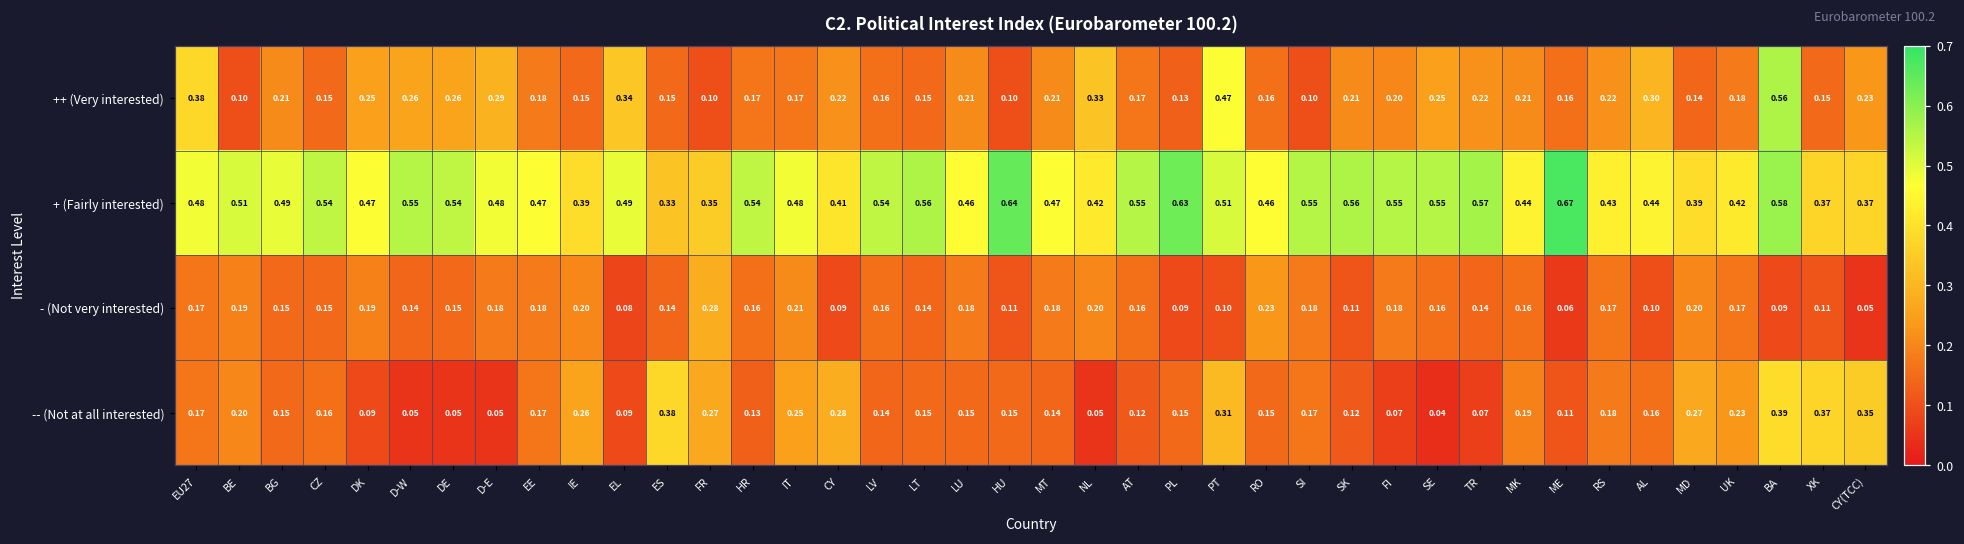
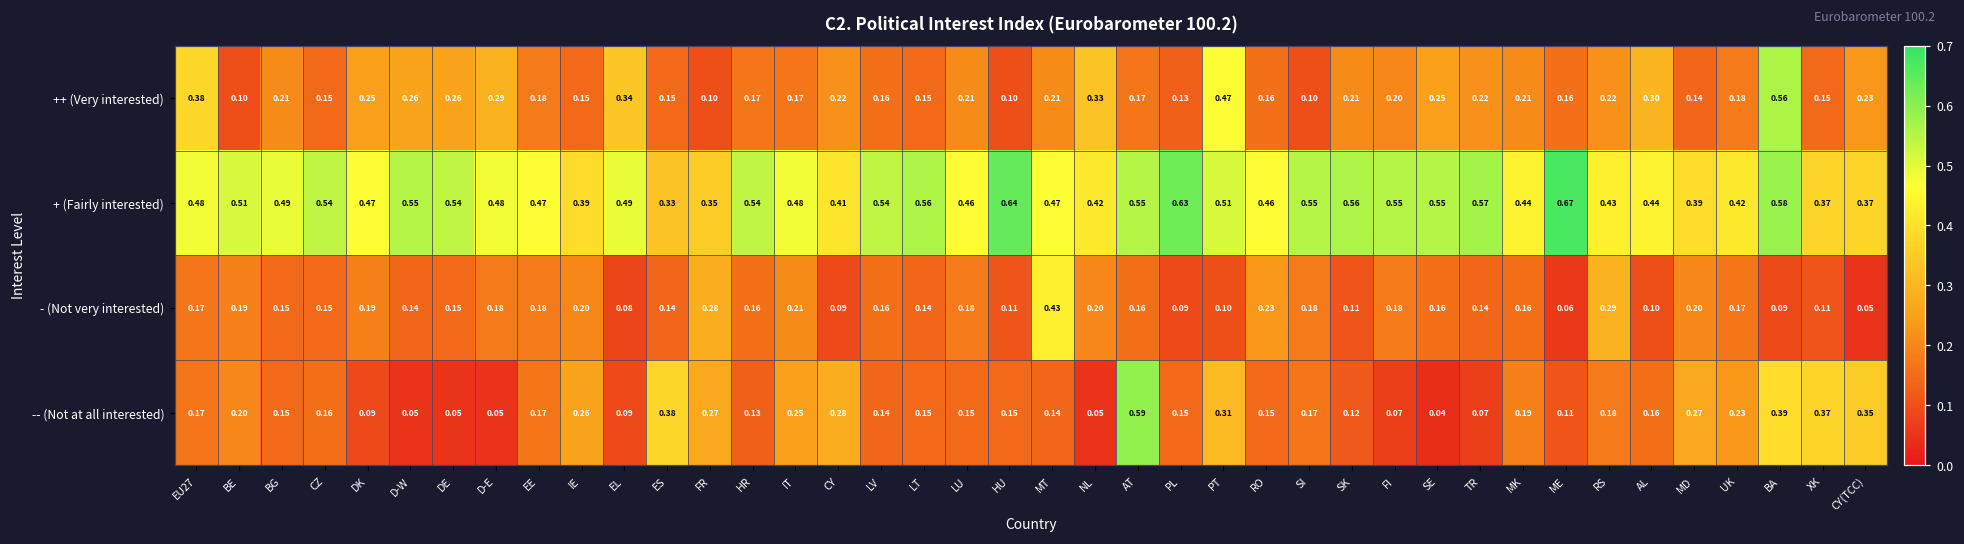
  {
    "++ (Very interested)": {
      "EU27": 0.38,
      "BE": 0.10,
      "BG": 0.21,
      "CZ": 0.15,
      "DK": 0.25,
      "D-W": 0.26,
      "DE": 0.26,
      "D-E": 0.29,
      "EE": 0.18,
      "IE": 0.15,
      "EL": 0.34,
      "ES": 0.15,
      "FR": 0.10,
      "HR": 0.17,
      "IT": 0.17,
      "CY": 0.22,
      "LV": 0.16,
      "LT": 0.15,
      "LU": 0.21,
      "HU": 0.10,
      "MT": 0.21,
      "NL": 0.33,
      "AT": 0.17,
      "PL": 0.13,
      "PT": 0.47,
      "RO": 0.16,
      "SI": 0.10,
      "SK": 0.21,
      "FI": 0.20,
      "SE": 0.25,
      "TR": 0.22,
      "MK": 0.21,
      "ME": 0.16,
      "RS": 0.22,
      "AL": 0.30,
      "MD": 0.14,
      "UK": 0.18,
      "BA": 0.56,
      "XK": 0.15,
      "CY(TCC)": 0.23
    },
    "+ (Fairly interested)": {
      "EU27": 0.48,
      "BE": 0.51,
      "BG": 0.49,
      "CZ": 0.54,
      "DK": 0.47,
      "D-W": 0.55,
      "DE": 0.54,
      "D-E": 0.48,
      "EE": 0.47,
      "IE": 0.39,
      "EL": 0.49,
      "ES": 0.33,
      "FR": 0.35,
      "HR": 0.54,
      "IT": 0.48,
      "CY": 0.41,
      "LV": 0.54,
      "LT": 0.56,
      "LU": 0.46,
      "HU": 0.64,
      "MT": 0.47,
      "NL": 0.42,
      "AT": 0.55,
      "PL": 0.63,
      "PT": 0.51,
      "RO": 0.46,
      "SI": 0.55,
      "SK": 0.56,
      "FI": 0.55,
      "SE": 0.55,
      "TR": 0.57,
      "MK": 0.44,
      "ME": 0.67,
      "RS": 0.43,
      "AL": 0.44,
      "MD": 0.39,
      "UK": 0.42,
      "BA": 0.58,
      "XK": 0.37,
      "CY(TCC)": 0.37
    },
    "- (Not very interested)": {
      "EU27": 0.17,
      "BE": 0.19,
      "BG": 0.15,
      "CZ": 0.15,
      "DK": 0.19,
      "D-W": 0.14,
      "DE": 0.15,
      "D-E": 0.18,
      "EE": 0.18,
      "IE": 0.20,
      "EL": 0.08,
      "ES": 0.14,
      "FR": 0.28,
      "HR": 0.16,
      "IT": 0.21,
      "CY": 0.09,
      "LV": 0.16,
      "LT": 0.14,
      "LU": 0.18,
      "HU": 0.11,
-     "MT": 0.18,
+     "MT": 0.43,
      "NL": 0.20,
      "AT": 0.16,
      "PL": 0.09,
      "PT": 0.10,
      "RO": 0.23,
      "SI": 0.18,
      "SK": 0.11,
      "FI": 0.18,
      "SE": 0.16,
      "TR": 0.14,
      "MK": 0.16,
      "ME": 0.06,
-     "RS": 0.17,
+     "RS": 0.29,
      "AL": 0.10,
      "MD": 0.20,
      "UK": 0.17,
      "BA": 0.09,
      "XK": 0.11,
      "CY(TCC)": 0.05
    },
    "-- (Not at all interested)": {
      "EU27": 0.17,
      "BE": 0.20,
      "BG": 0.15,
      "CZ": 0.16,
      "DK": 0.09,
      "D-W": 0.05,
      "DE": 0.05,
      "D-E": 0.05,
      "EE": 0.17,
      "IE": 0.26,
      "EL": 0.09,
      "ES": 0.38,
      "FR": 0.27,
      "HR": 0.13,
      "IT": 0.25,
      "CY": 0.28,
      "LV": 0.14,
      "LT": 0.15,
      "LU": 0.15,
      "HU": 0.15,
      "MT": 0.14,
      "NL": 0.05,
-     "AT": 0.12,
+     "AT": 0.59,
      "PL": 0.15,
      "PT": 0.31,
      "RO": 0.15,
      "SI": 0.17,
      "SK": 0.12,
      "FI": 0.07,
      "SE": 0.04,
      "TR": 0.07,
      "MK": 0.19,
      "ME": 0.11,
      "RS": 0.18,
      "AL": 0.16,
      "MD": 0.27,
      "UK": 0.23,
      "BA": 0.39,
      "XK": 0.37,
      "CY(TCC)": 0.35
    }
  }
